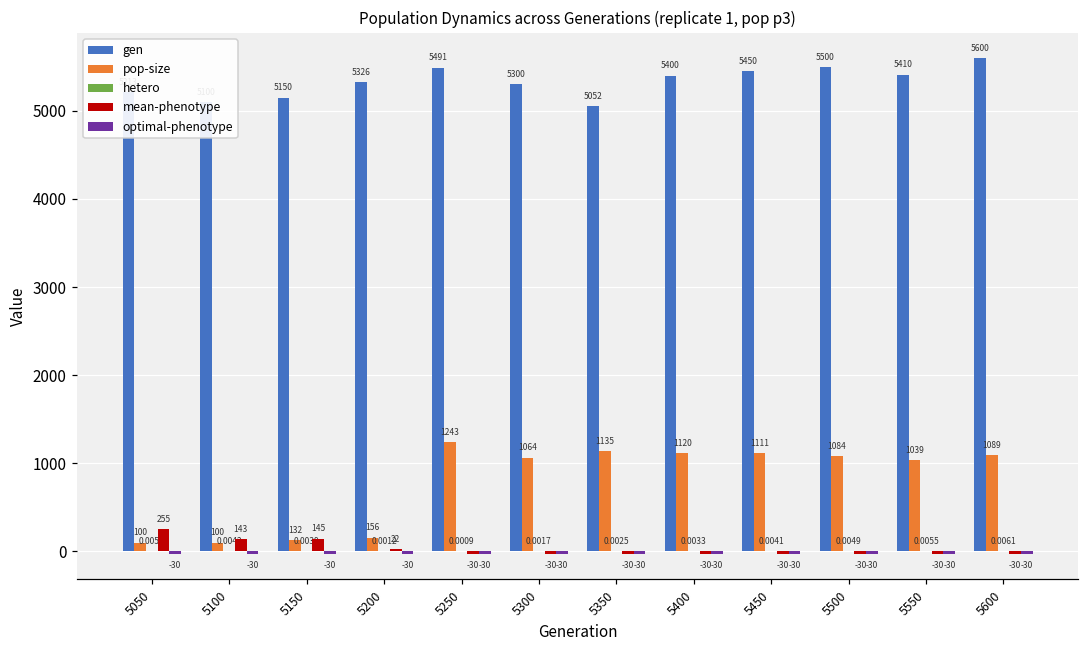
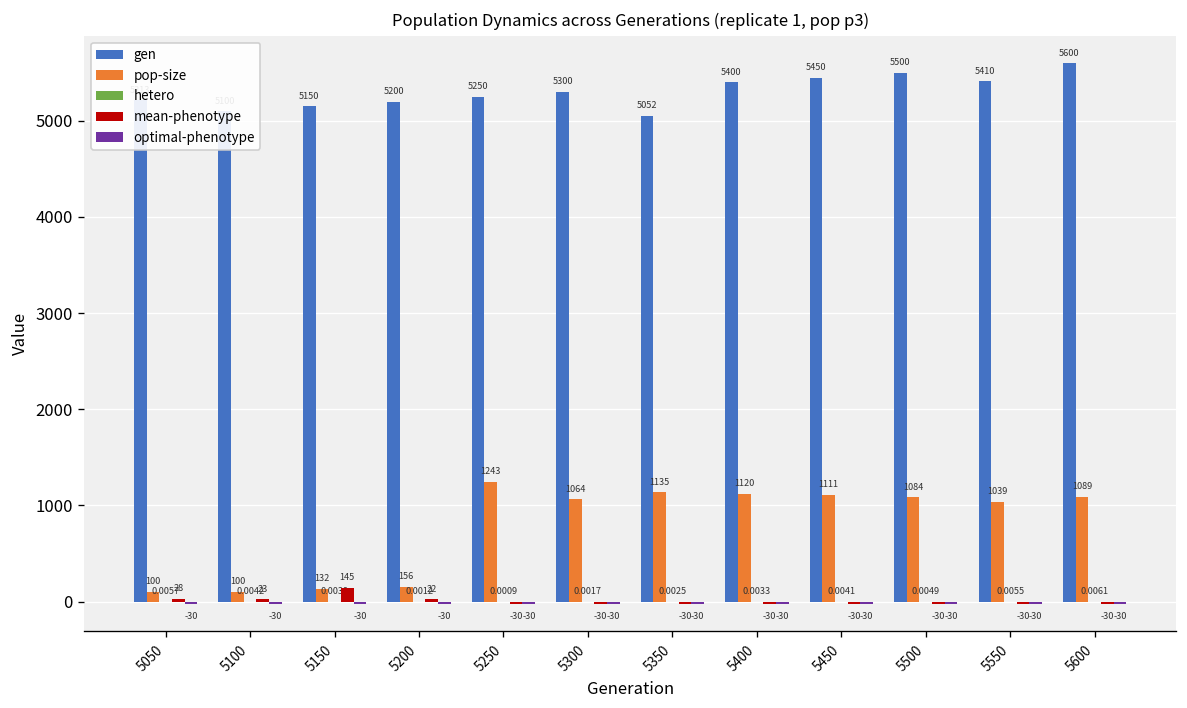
  {
    "gen": {
      "5150": 5150,
-     "5200": 5326,
-     "5250": 5491,
+     "5200": 5200,
+     "5250": 5250,
      "5300": 5300,
      "5350": 5052,
      "5400": 5400,
      "5450": 5450,
      "5500": 5500,
      "5550": 5410,
      "5600": 5600
    },
    "pop-size": {
      "5050": 100,
      "5100": 100,
      "5150": 132,
      "5200": 156,
      "5250": 1243,
      "5300": 1064,
      "5350": 1135,
      "5400": 1120,
      "5450": 1111,
      "5500": 1084,
      "5550": 1039,
      "5600": 1089
    },
    "hetero": {
      "5050": 0.0057,
      "5100": 0.0042,
      "5150": 0.0039,
      "5250": 0.0009,
      "5300": 0.0017,
      "5350": 0.0025,
      "5400": 0.0033,
      "5450": 0.0041,
      "5500": 0.0049,
      "5550": 0.0055,
      "5600": 0.0061
    },
    "mean-phenotype": {
-     "5050": 255,
-     "5100": 143,
+     "5050": 28,
+     "5100": 23,
      "5150": 145,
      "5250": -30,
      "5300": -30,
      "5350": -30,
      "5400": -30,
      "5450": -30,
      "5500": -30,
      "5550": -30,
      "5600": -30
    },
    "optimal-phenotype": {
      "5050": -30,
      "5100": -30,
      "5150": -30,
      "5200": -30,
      "5250": -30,
      "5300": -30,
      "5350": -30,
      "5400": -30,
      "5450": -30,
      "5500": -30,
      "5550": -30,
      "5600": -30
    }
  }
